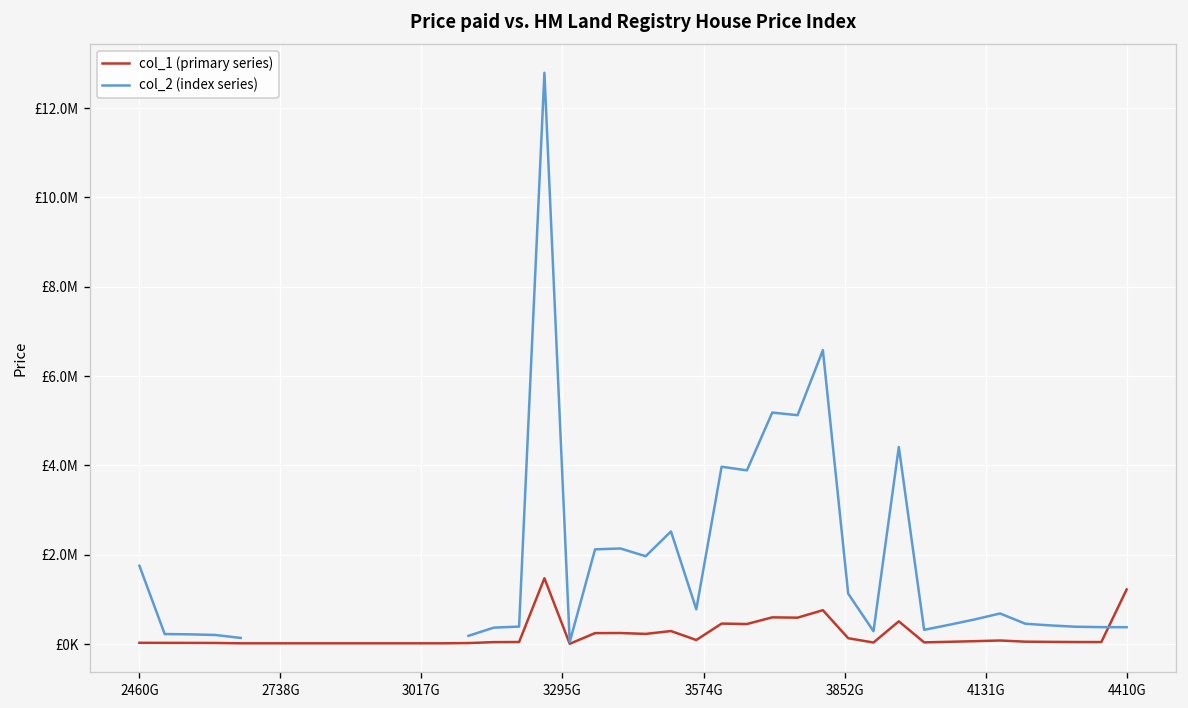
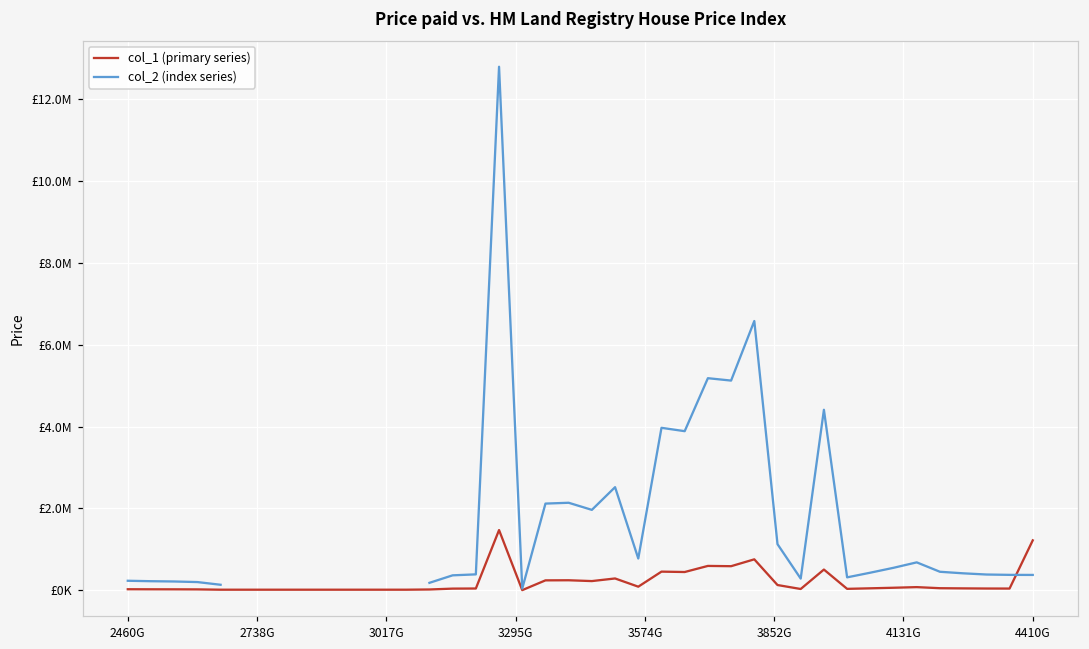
  {
    "col_1 (primary series)": {
      "2460G": "£0",
      "4410G": "£1200000"
    },
    "col_2 (index series)": {
-     "2460G": "£1800000",
+     "2460G": "£200000",
      "4410G": "£400000"
    }
  }
